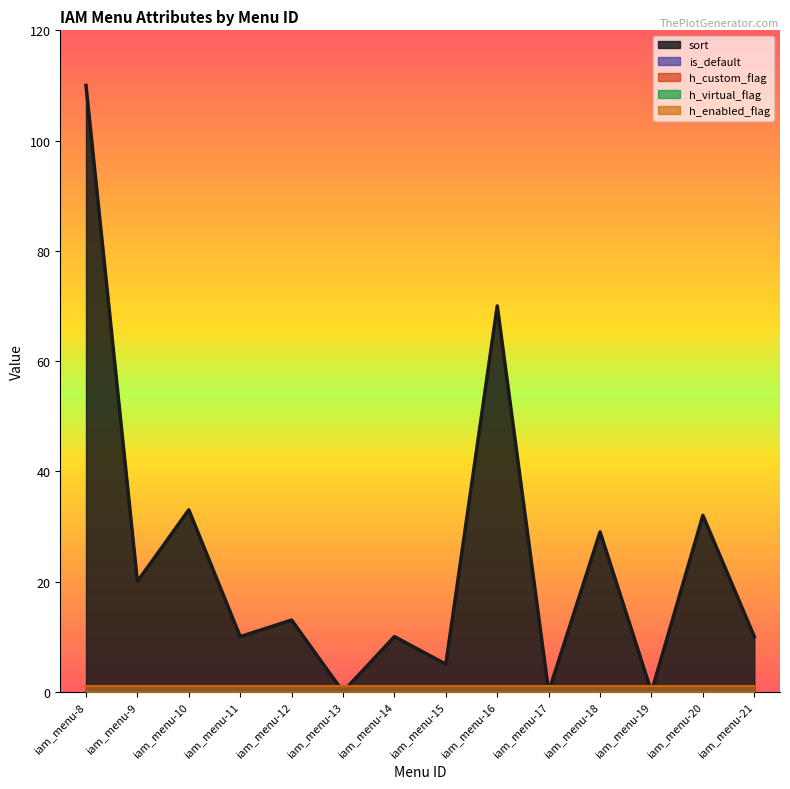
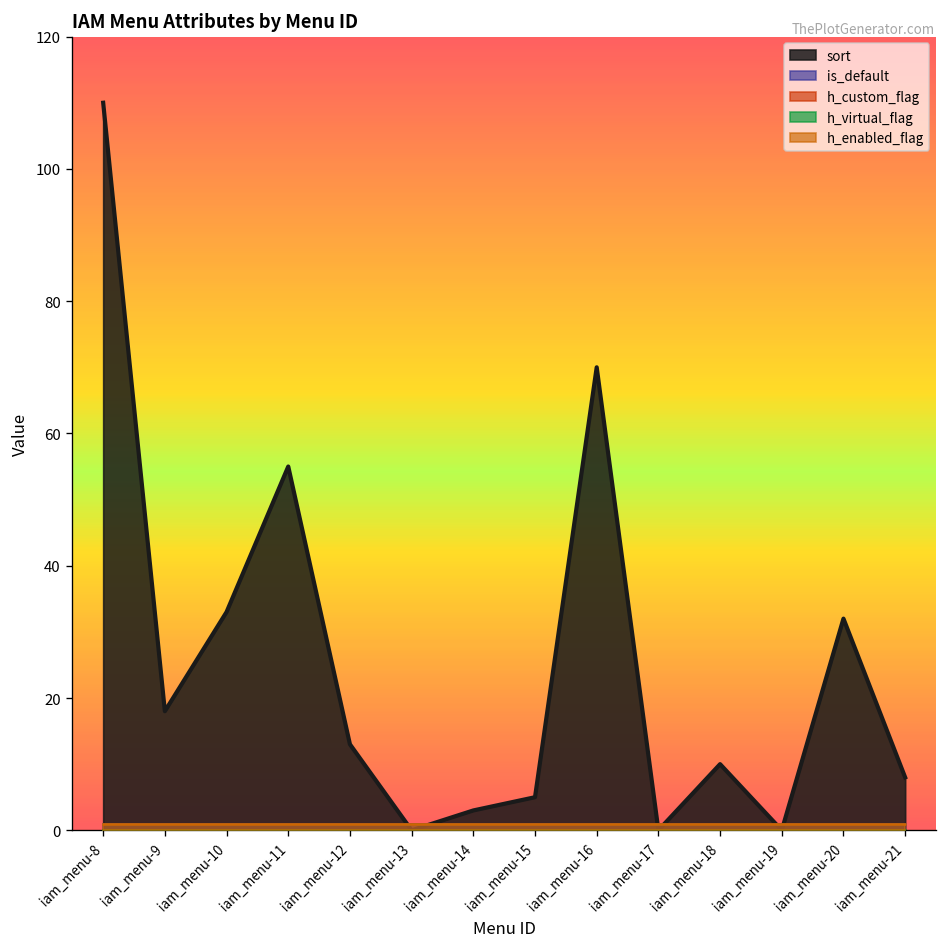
  {
    "sort": {
      "iam_menu-8": 110,
-     "iam_menu-9": 20,
+     "iam_menu-9": 18,
      "iam_menu-10": 33,
-     "iam_menu-11": 10,
+     "iam_menu-11": 55,
      "iam_menu-12": 13,
-     "iam_menu-14": 10,
+     "iam_menu-14": 3,
      "iam_menu-15": 5,
      "iam_menu-16": 70,
-     "iam_menu-18": 29,
+     "iam_menu-18": 10,
      "iam_menu-20": 32,
-     "iam_menu-21": 10
+     "iam_menu-21": 8
    },
    "h_enabled_flag": {
      "iam_menu-8": 1,
      "iam_menu-9": 1,
      "iam_menu-10": 1,
      "iam_menu-11": 1,
      "iam_menu-12": 1,
      "iam_menu-13": 1,
      "iam_menu-14": 1,
      "iam_menu-15": 1,
      "iam_menu-16": 1,
      "iam_menu-17": 1,
      "iam_menu-18": 1,
      "iam_menu-19": 1,
      "iam_menu-20": 1,
      "iam_menu-21": 1
    },
    "h_virtual_flag": {
      "iam_menu-8": 0,
      "iam_menu-9": 0,
      "iam_menu-10": 0,
      "iam_menu-11": 0,
      "iam_menu-12": 0,
      "iam_menu-14": 0,
      "iam_menu-15": 0,
      "iam_menu-16": 0,
      "iam_menu-18": 0,
      "iam_menu-20": 0,
      "iam_menu-21": 0
    }
  }
